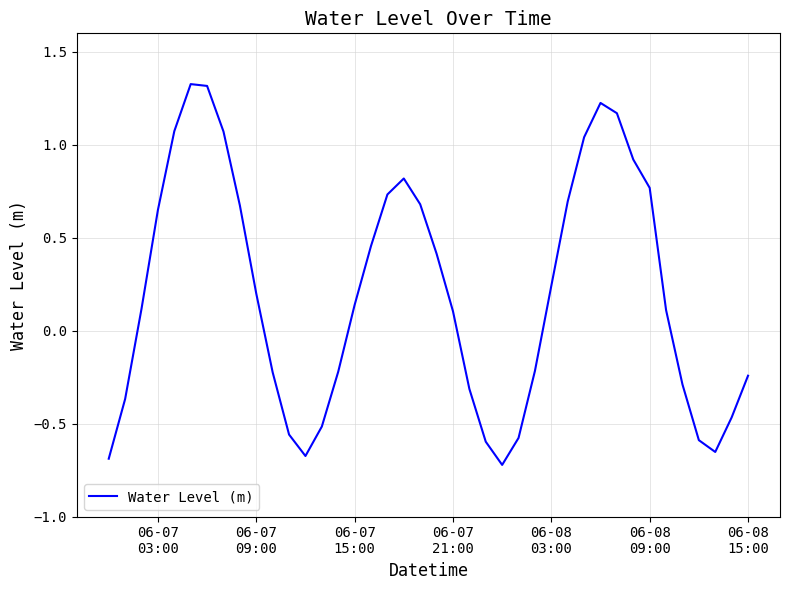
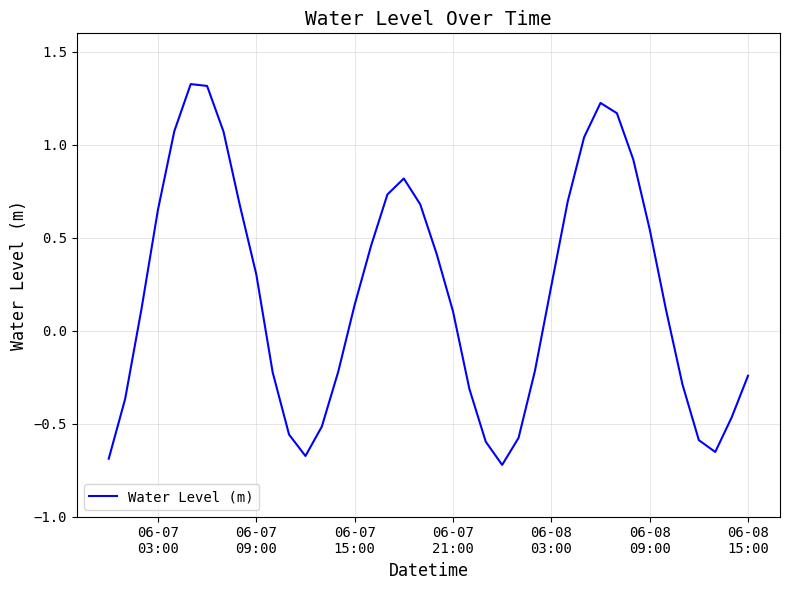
  {
    "06-07 03:00": 0.65,
-   "06-07 09:00": 0.20,
+   "06-07 09:00": 0.30,
    "06-07 15:00": 0.14,
    "06-07 21:00": 0.10,
    "06-08 03:00": 0.24,
-   "06-08 09:00": 0.77,
+   "06-08 09:00": 0.55,
    "06-08 15:00": -0.24
  }
